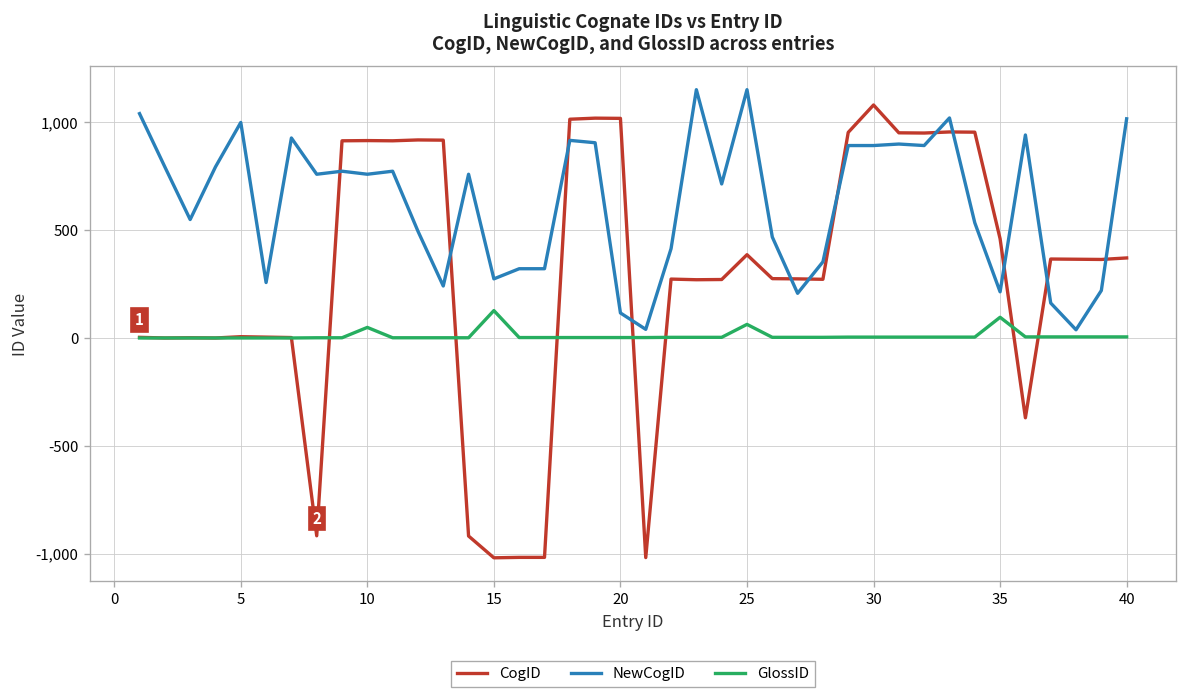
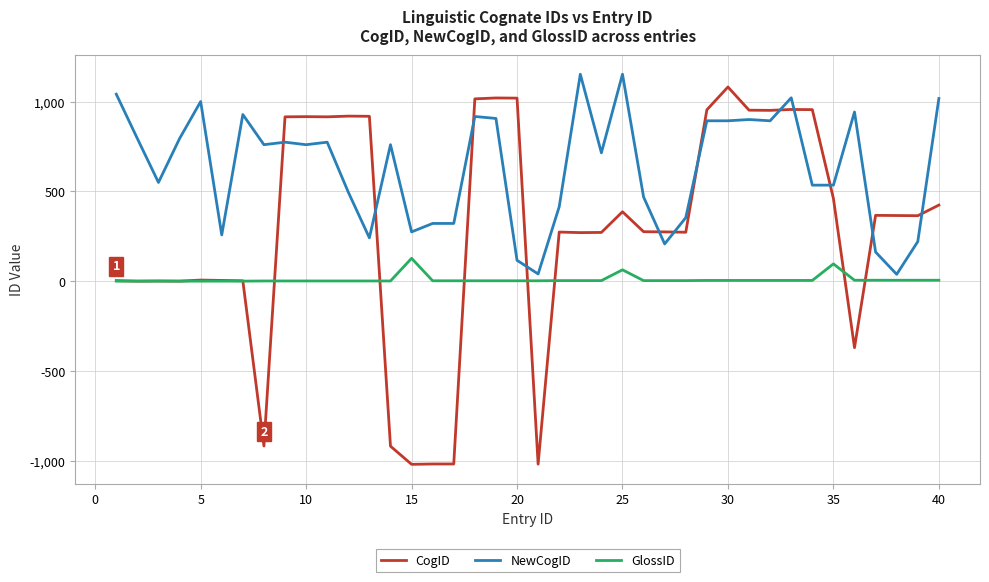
  {
    "CogID": {
      "10": "920",
      "15": "-1,020",
      "20": "1,020",
      "25": "390",
      "30": "1,080",
      "35": "460",
-     "40": "370"
+     "40": "420"
    },
    "NewCogID": {
      "5": "1,000",
      "10": "760",
      "15": "280",
      "20": "120",
      "25": "1,150",
      "30": "890",
-     "35": "220",
+     "35": "540",
      "40": "1,020"
    },
    "GlossID": {
-     "10": "50",
+     "10": "0",
      "15": "130",
      "20": "0",
      "25": "60",
      "30": "10",
      "35": "100",
      "40": "10"
    }
  }
